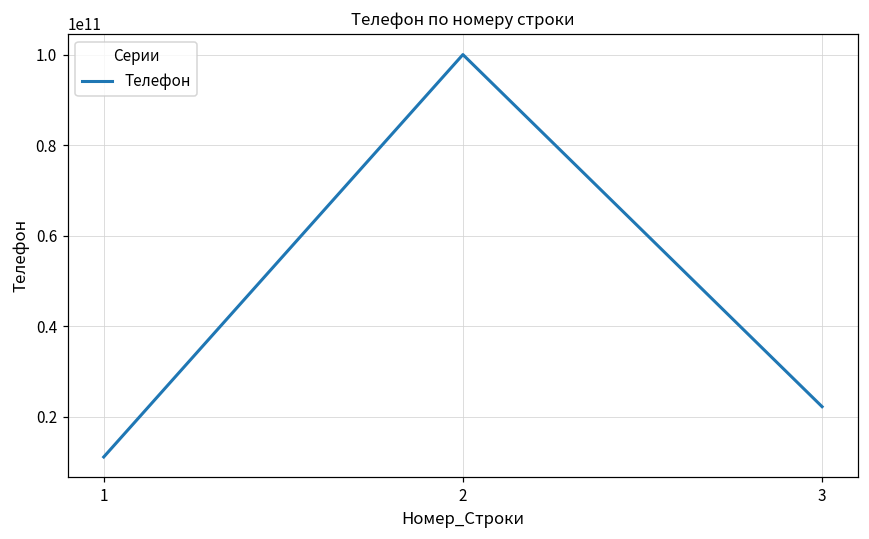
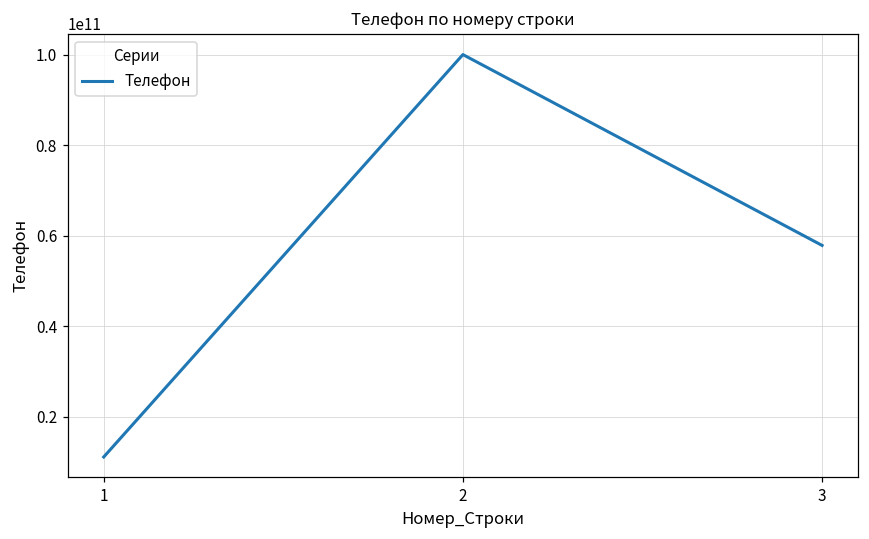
  {
    "1": 11000000000,
    "2": 100000000000,
-   "3": 22000000000
+   "3": 58000000000
  }
